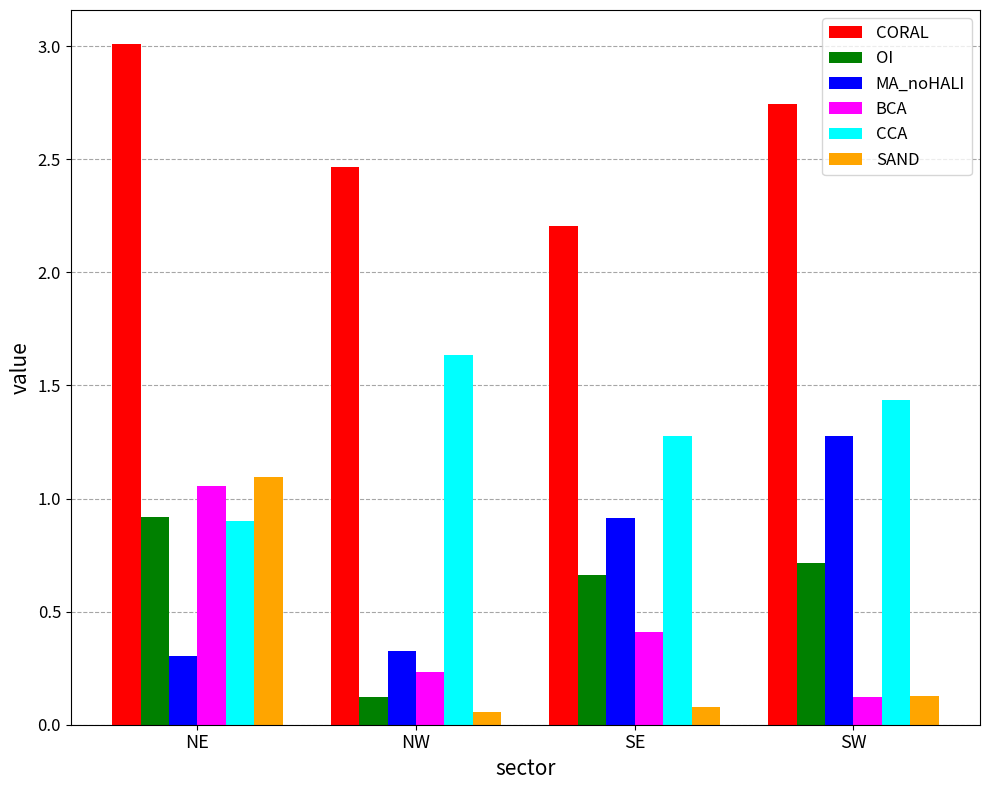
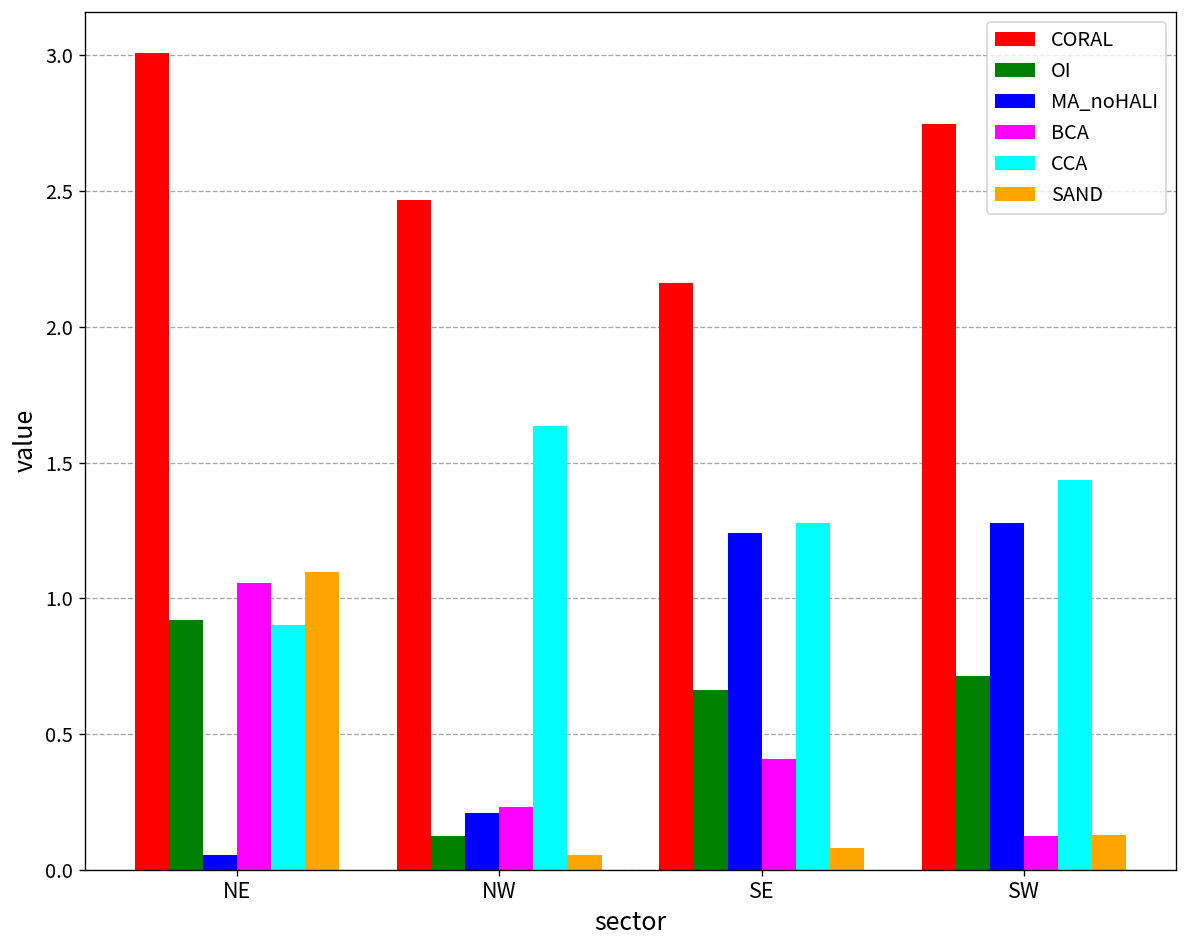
  {
    "CORAL": {
      "NE": 3.01,
      "NW": 2.47,
-     "SE": 2.21,
+     "SE": 2.16,
      "SW": 2.75
    },
    "OI": {
      "NE": 0.92,
      "NW": 0.12,
      "SE": 0.66,
      "SW": 0.71
    },
    "MA_noHALI": {
-     "NE": 0.30,
-     "NW": 0.33,
-     "SE": 0.91,
+     "NE": 0.05,
+     "NW": 0.21,
+     "SE": 1.24,
      "SW": 1.28
    },
    "BCA": {
      "NE": 1.06,
      "NW": 0.23,
      "SE": 0.41,
      "SW": 0.12
    },
    "CCA": {
      "NE": 0.90,
      "NW": 1.63,
      "SE": 1.28,
      "SW": 1.44
    },
    "SAND": {
      "NE": 1.10,
      "NW": 0.05,
      "SE": 0.08,
      "SW": 0.13
    }
  }
